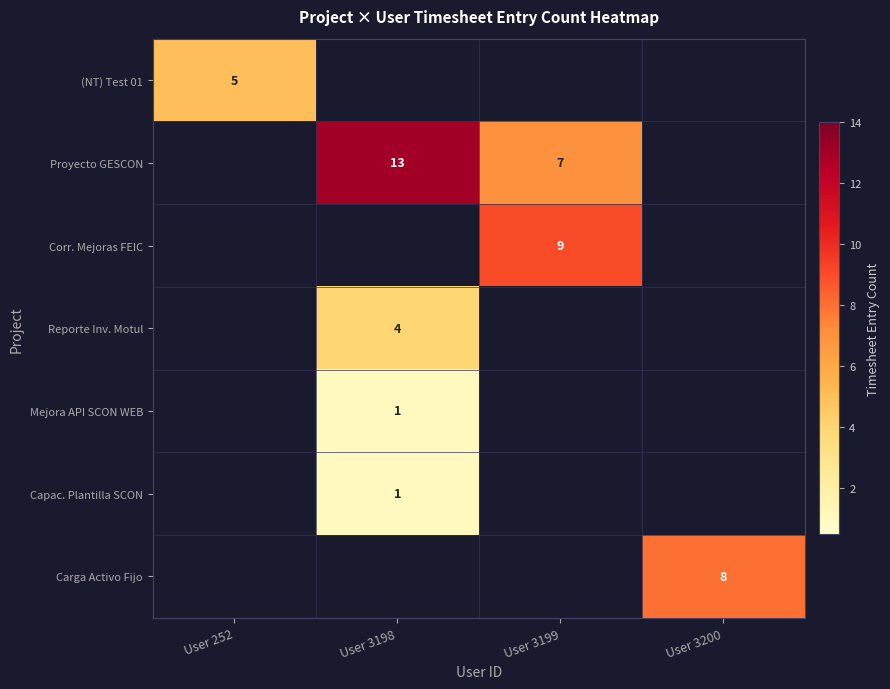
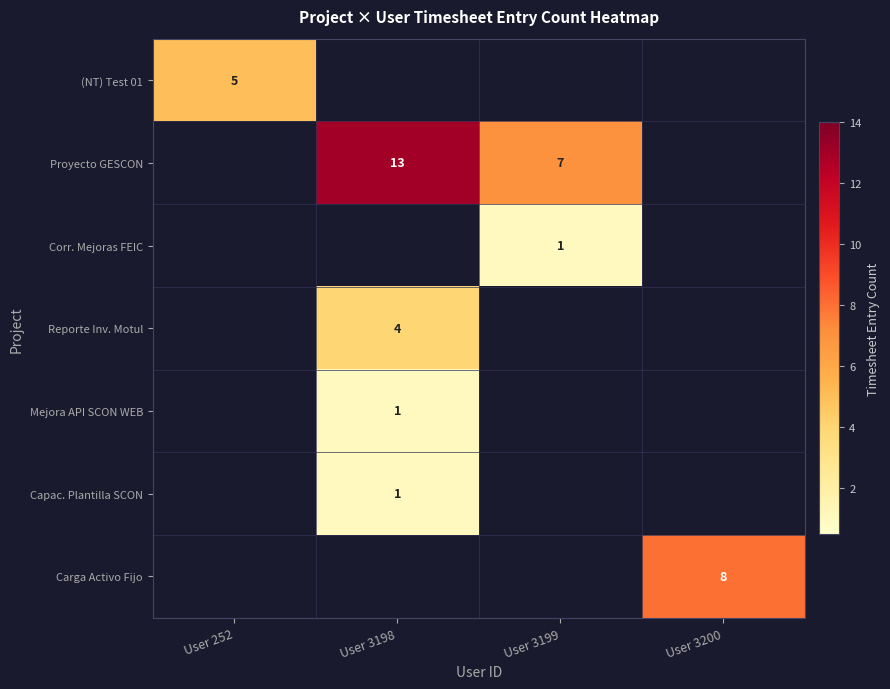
  {
    "(NT) Test 01": {
      "User 252": 5
    },
    "Proyecto GESCON": {
      "User 3198": 13,
      "User 3199": 7
    },
    "Corr. Mejoras FEIC": {
-     "User 3199": 9
+     "User 3199": 1
    },
    "Reporte Inv. Motul": {
      "User 3198": 4
    },
    "Mejora API SCON WEB": {
      "User 3198": 1
    },
    "Capac. Plantilla SCON": {
      "User 3198": 1
    },
    "Carga Activo Fijo": {
      "User 3200": 8
    }
  }
